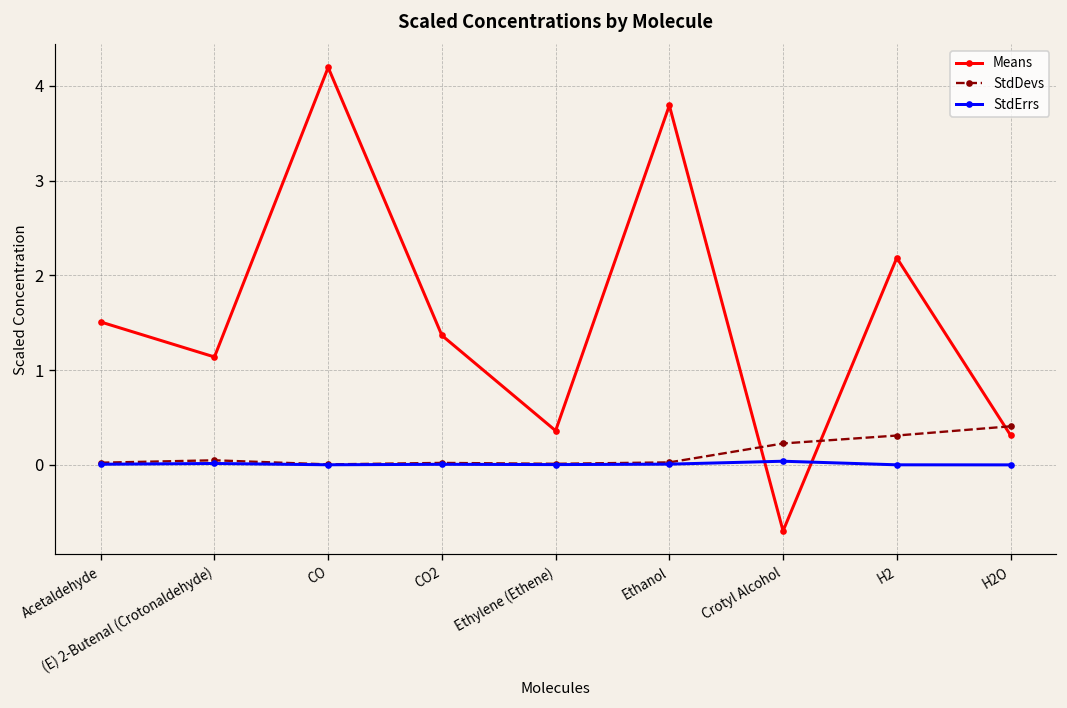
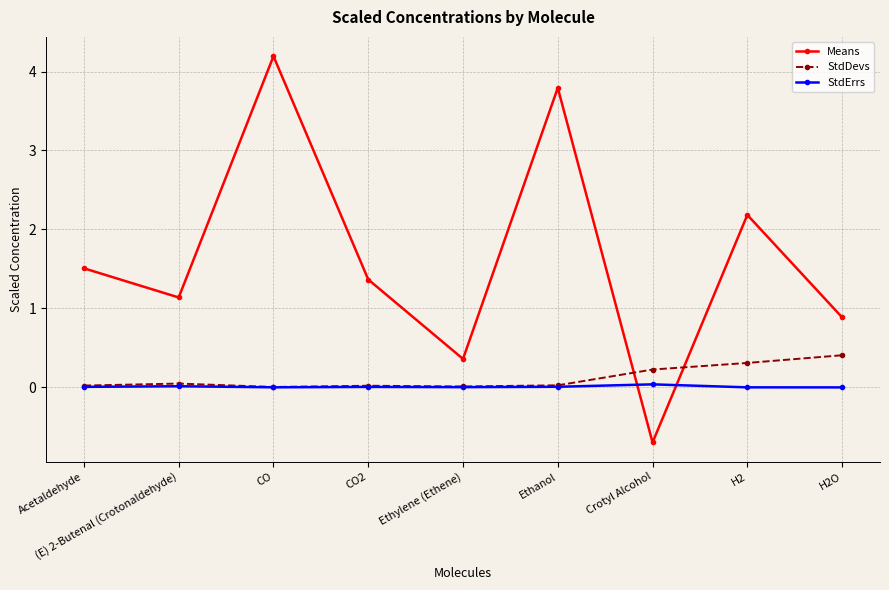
  {
    "Means": {
      "Acetaldehyde": 1.5,
      "(E) 2-Butenal (Crotonaldehyde)": 1.1,
      "CO": 4.2,
      "CO2": 1.4,
      "Ethylene (Ethene)": 0.4,
      "Ethanol": 3.8,
      "Crotyl Alcohol": -0.7,
      "H2": 2.2,
-     "H2O": 0.3
+     "H2O": 0.9
    },
    "StdDevs": {
      "(E) 2-Butenal (Crotonaldehyde)": 0.0,
      "Crotyl Alcohol": 0.2,
      "H2": 0.3,
      "H2O": 0.4
    },
    "StdErrs": {
      "(E) 2-Butenal (Crotonaldehyde)": 0.0,
      "Crotyl Alcohol": 0.0,
      "H2": 0.0,
      "H2O": 0.0
    }
  }
